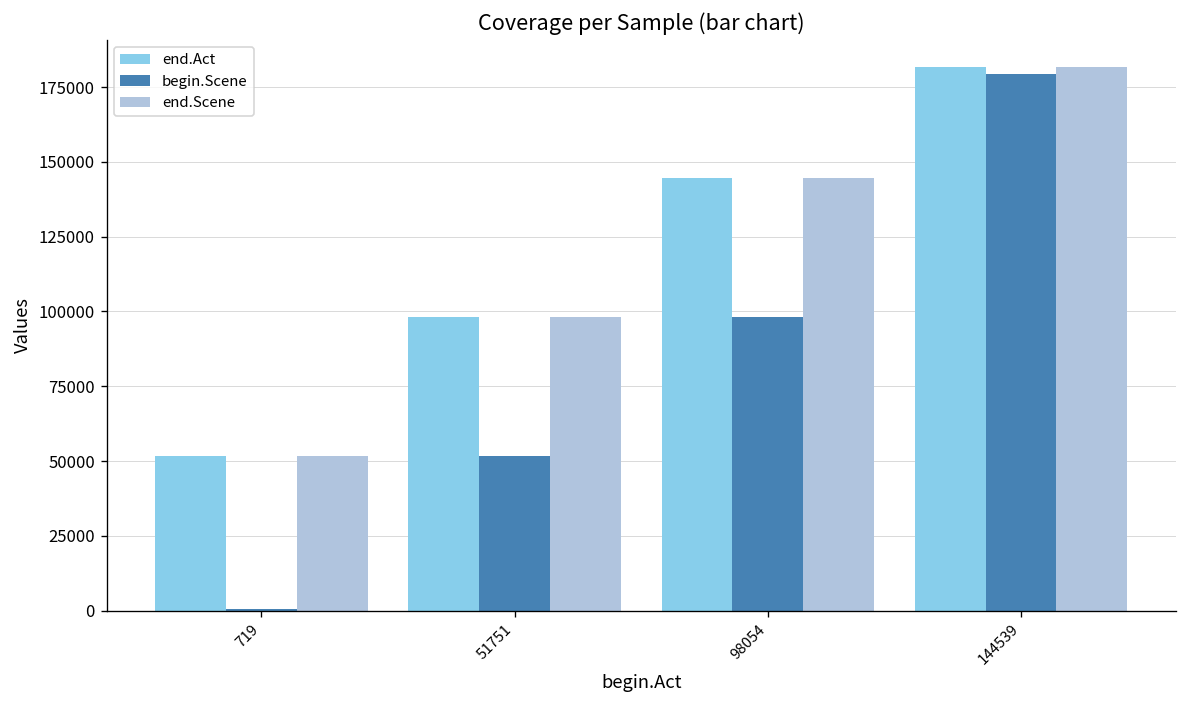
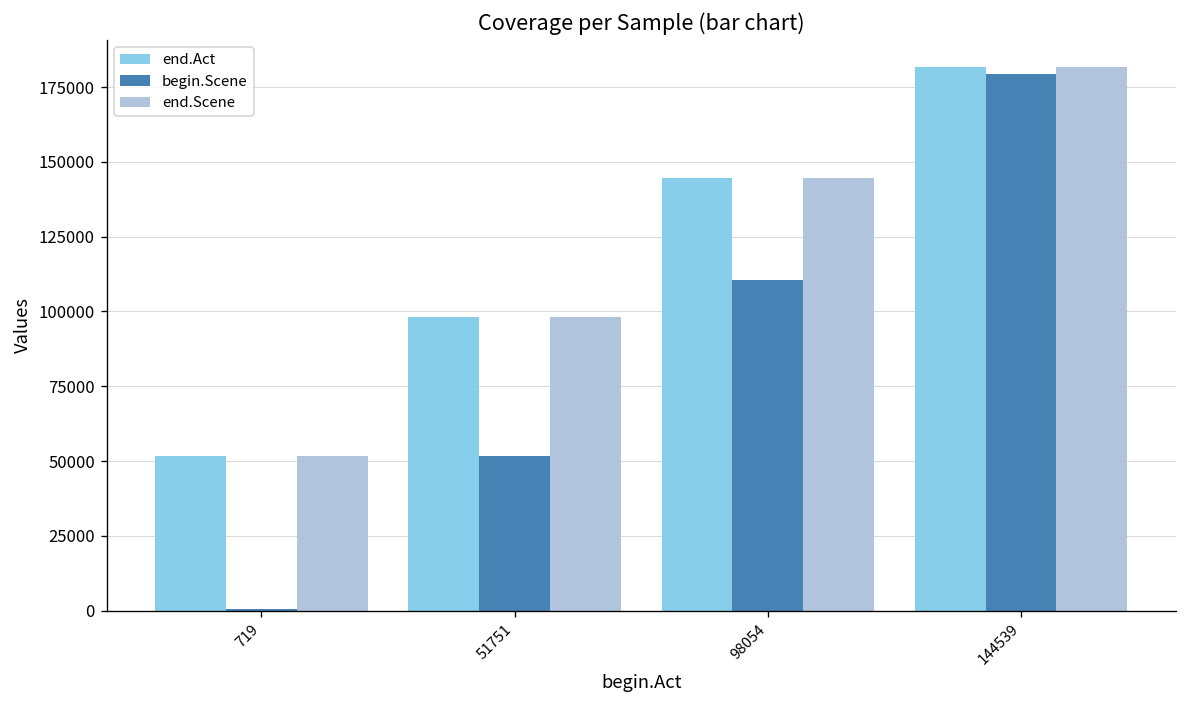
  {
    "begin.Scene": {
      "51751": 52000,
-     "98054": 98000,
+     "98054": 111000,
      "144539": 179000
    }
  }
